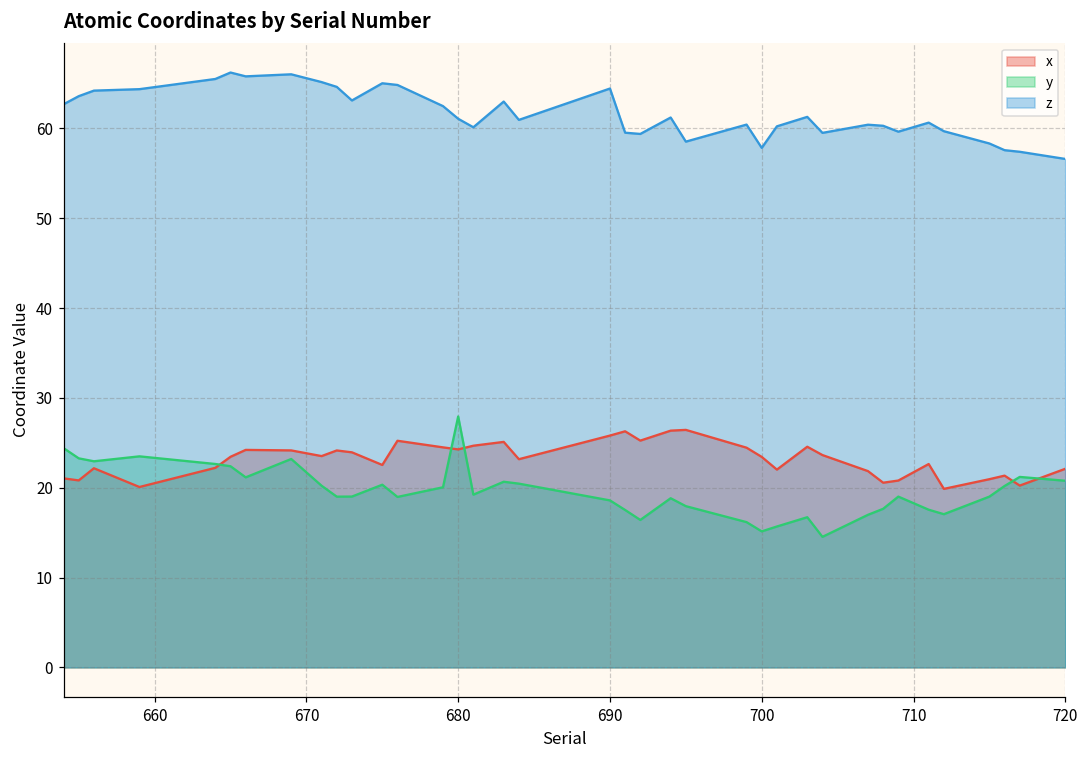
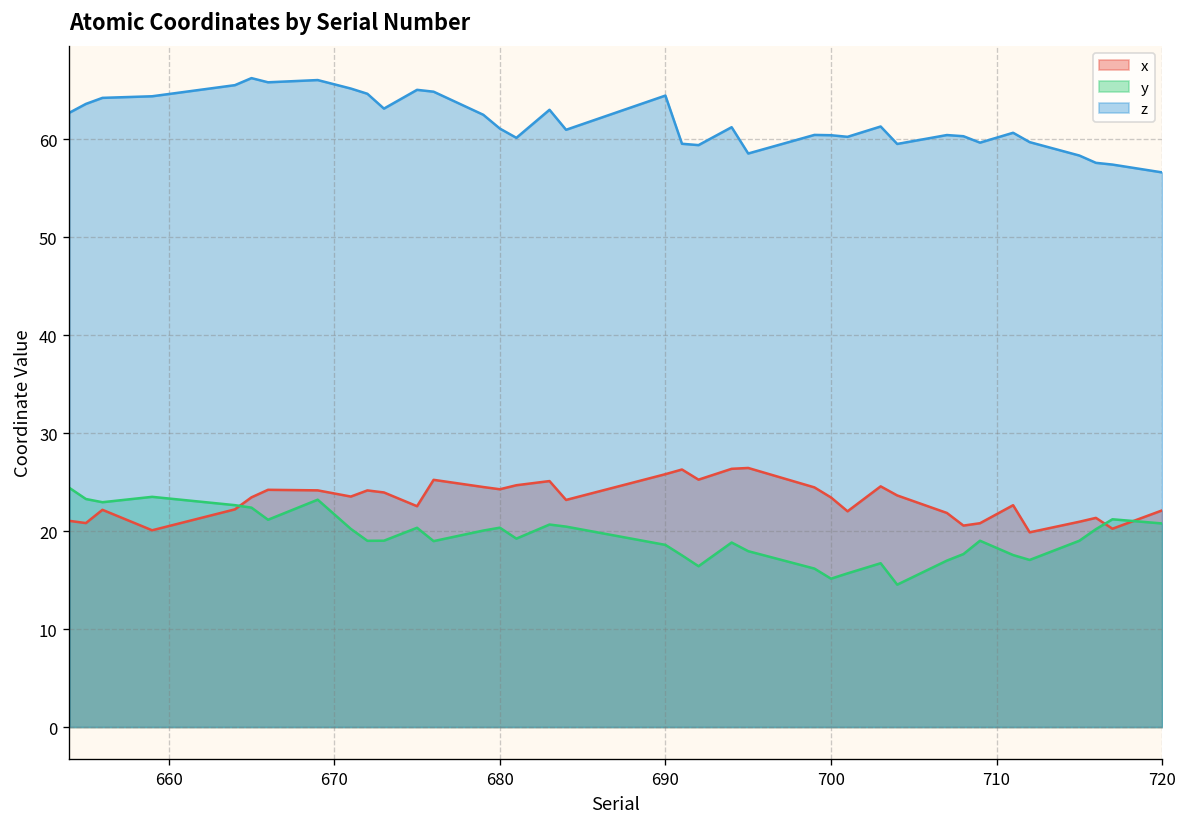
  {
    "x": {
      "680": 24,
      "690": 26,
      "700": 23,
      "720": 22
    },
    "y": {
-     "680": 28,
+     "680": 20,
      "690": 19,
      "700": 15,
      "720": 21
    },
    "z": {
      "680": 61,
      "690": 64,
-     "700": 58,
+     "700": 60,
      "720": 57
    }
  }
